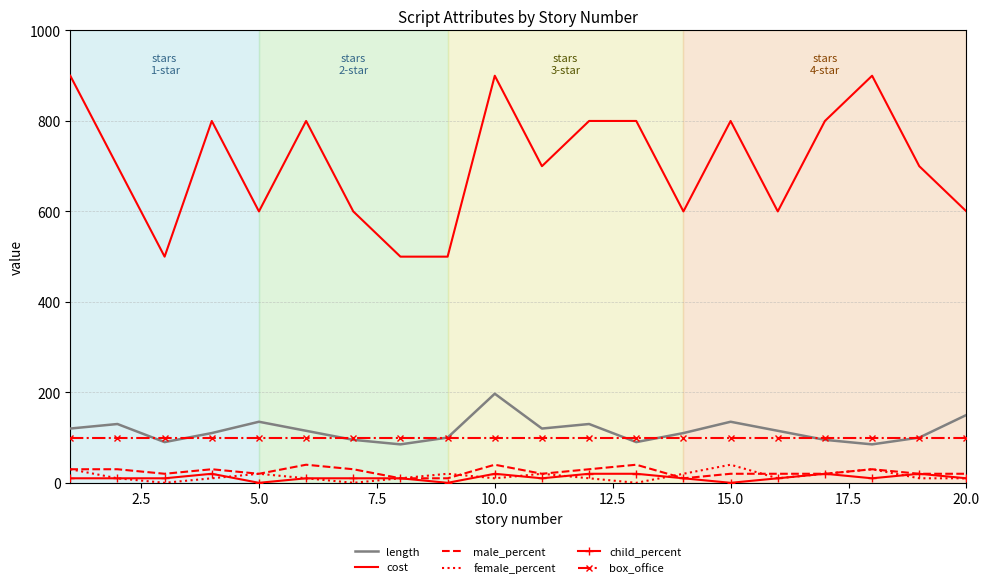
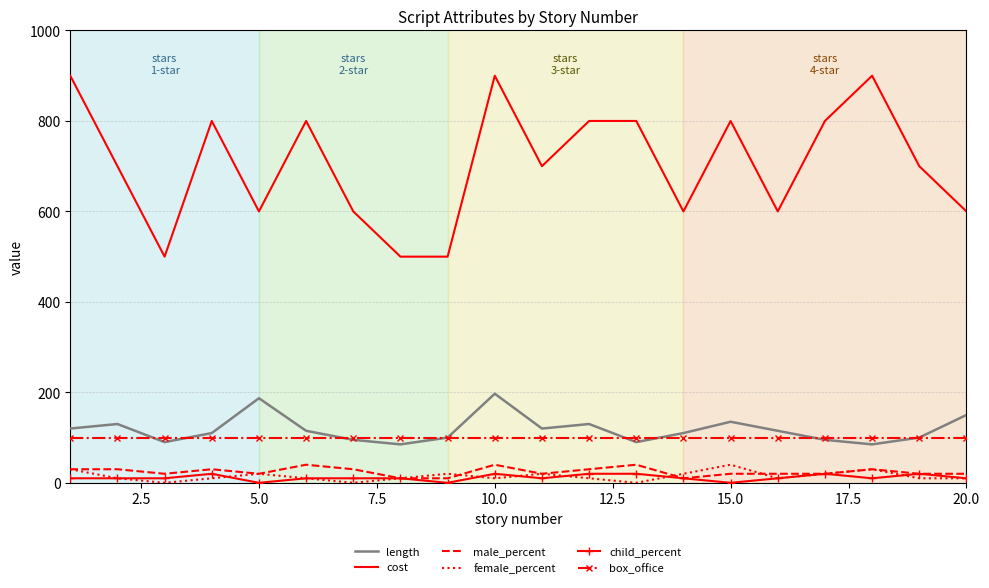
  {
    "length": {
-     "5.0": 140,
+     "5.0": 190,
      "10.0": 200,
      "15.0": 140,
      "20.0": 150
    }
  }
